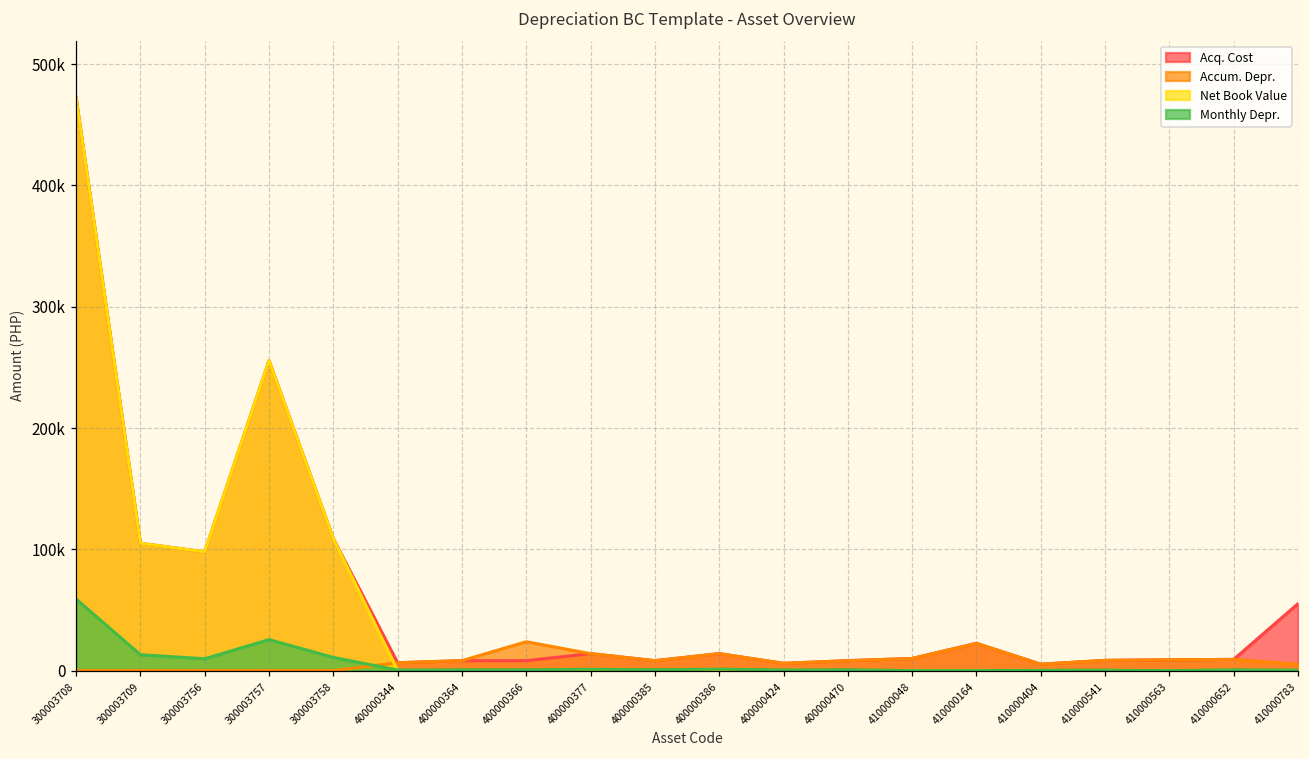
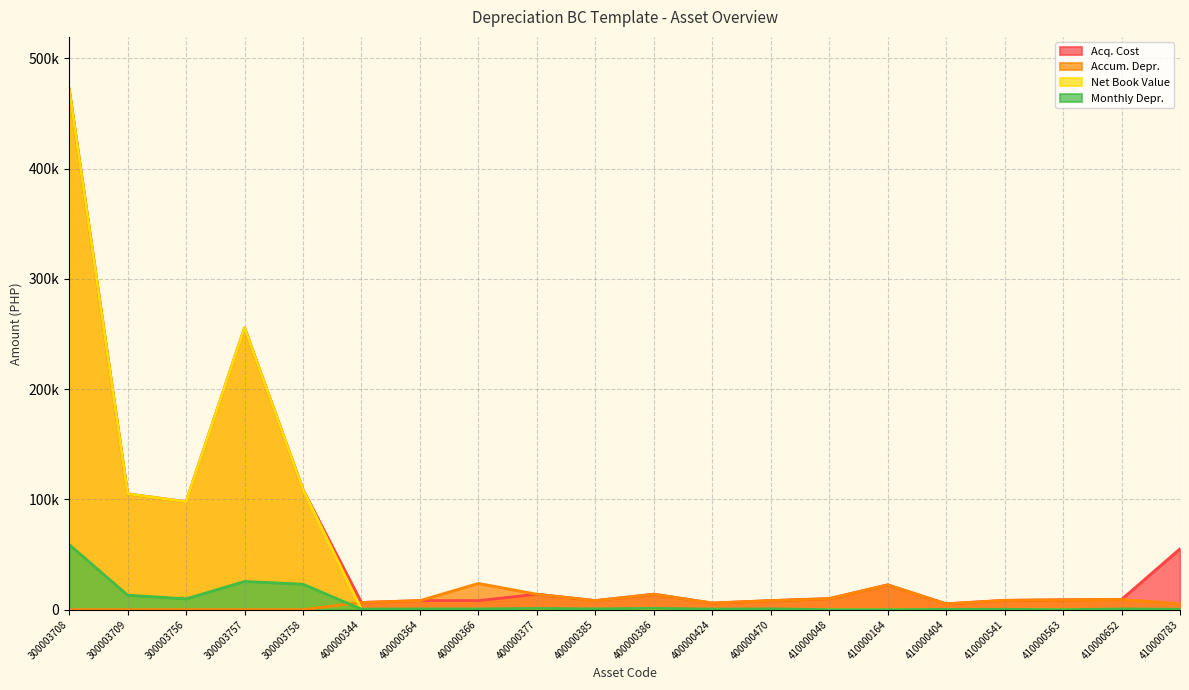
  {
    "Acq. Cost": {
      "400000366": 8000,
      "410000783": 55000
    },
    "Accum. Depr.": {
      "300003708": 0,
      "300003709": 0,
      "300003756": 0,
      "300003757": 0,
      "300003758": 0,
      "400000366": 24000,
      "410000783": 5000
    },
    "Monthly Depr.": {
      "300003708": 59000,
      "300003709": 13000,
      "300003756": 10000,
      "300003757": 26000,
-     "300003758": 11000
+     "300003758": 23000
    }
  }
